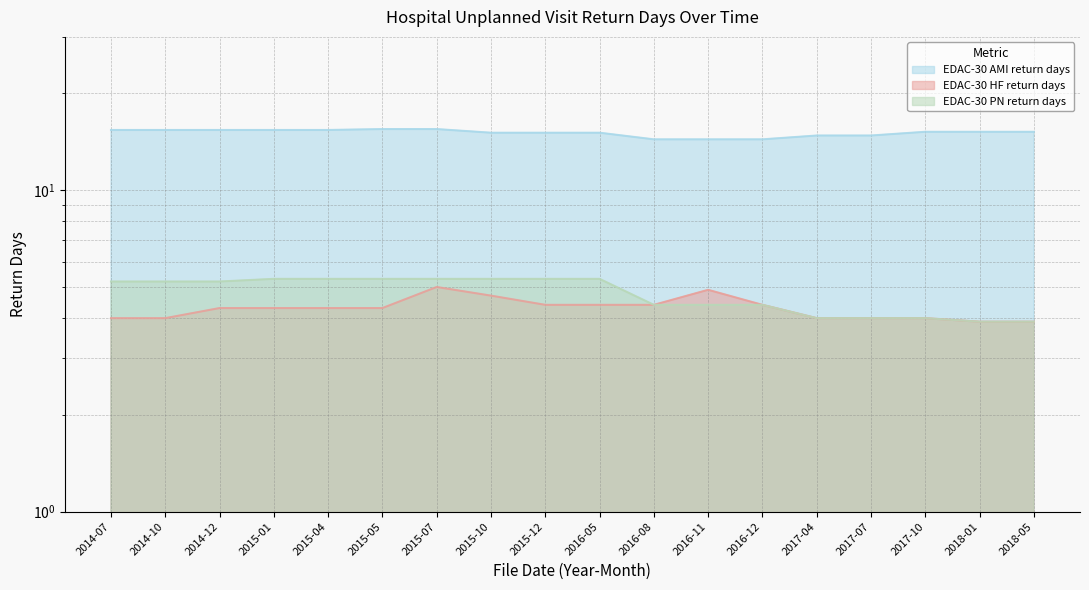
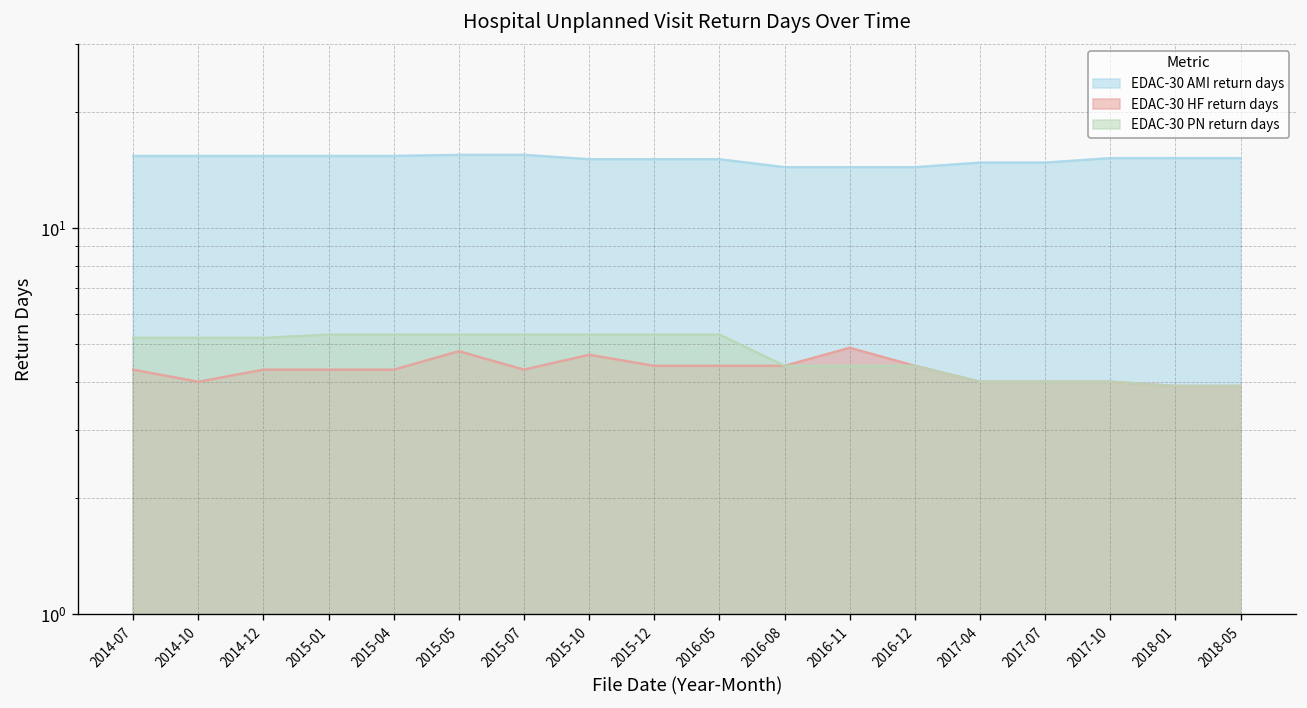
  {
    "EDAC-30 HF return days": {
-     "2014-07": 4.0,
+     "2014-07": 4.3,
      "2014-10": 4.0,
      "2014-12": 4.3,
      "2015-01": 4.3,
      "2015-04": 4.3,
-     "2015-05": 4.3,
-     "2015-07": 5.0,
+     "2015-05": 4.8,
+     "2015-07": 4.3,
      "2015-10": 4.7,
      "2015-12": 4.4,
      "2016-05": 4.4,
      "2016-11": 4.9
    }
  }
